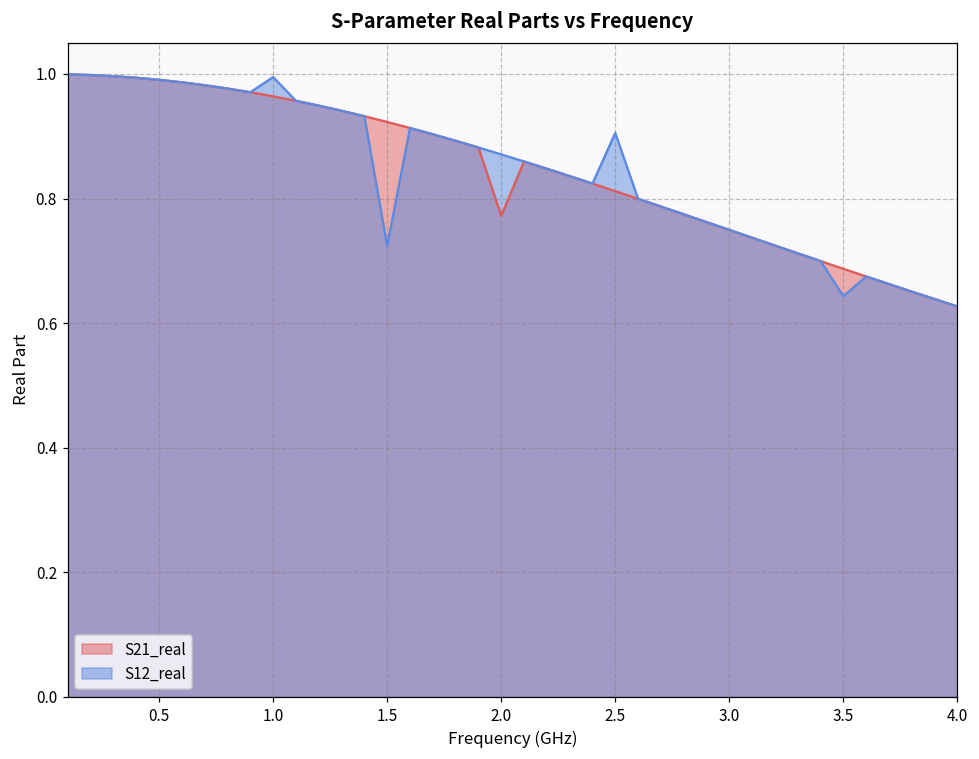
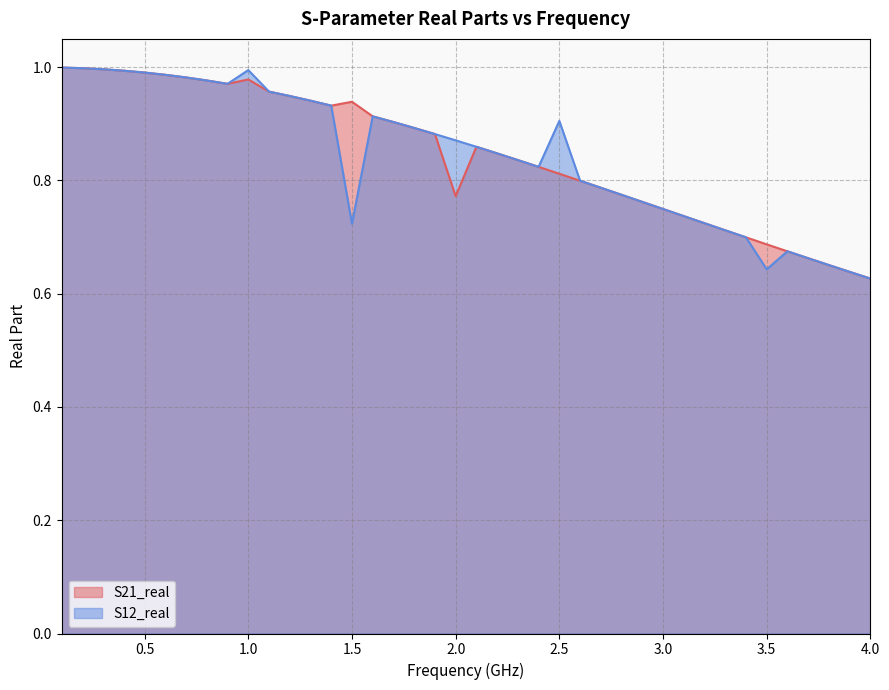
  {
    "S21_real": {
-     "1.0": 0.96,
-     "1.5": 0.92,
+     "1.0": 0.98,
+     "1.5": 0.94,
      "2.0": 0.77,
      "2.5": 0.81,
      "3.5": 0.69
    },
    "S12_real": {
      "1.0": 0.99,
      "1.5": 0.72,
      "2.0": 0.87,
      "2.5": 0.91,
      "3.5": 0.64
    }
  }
